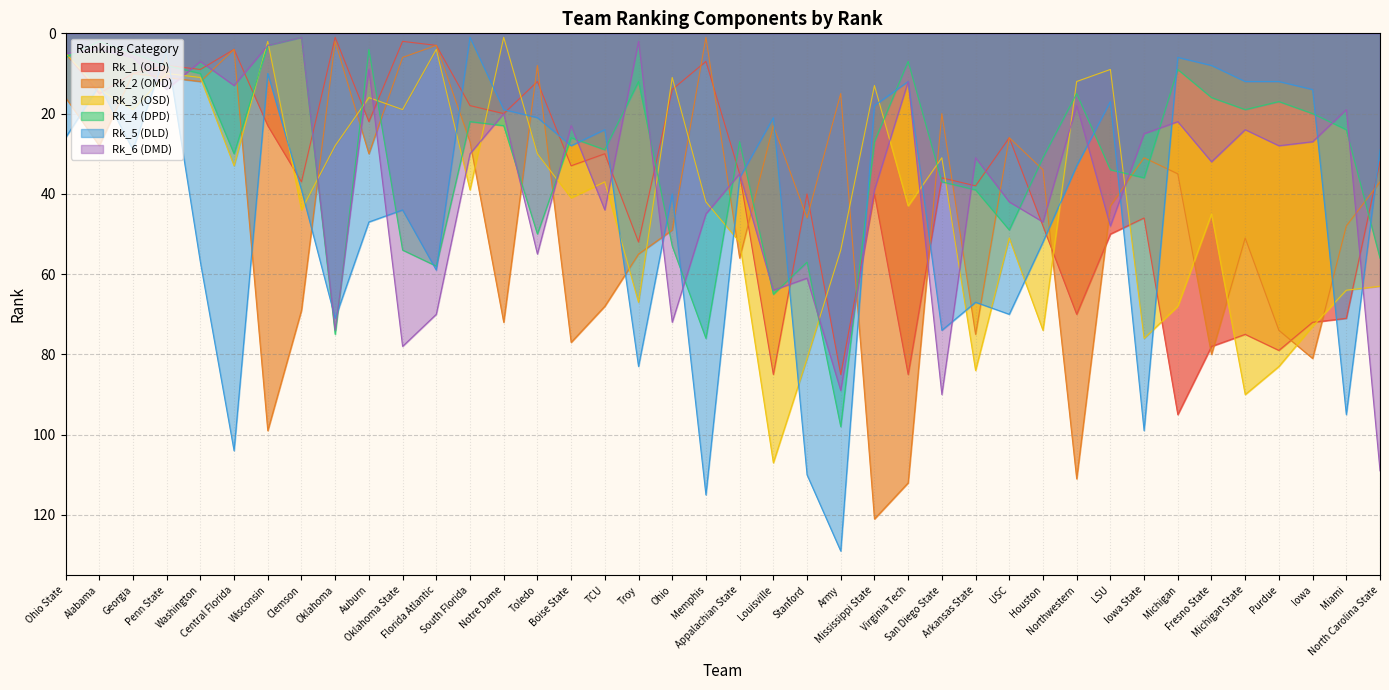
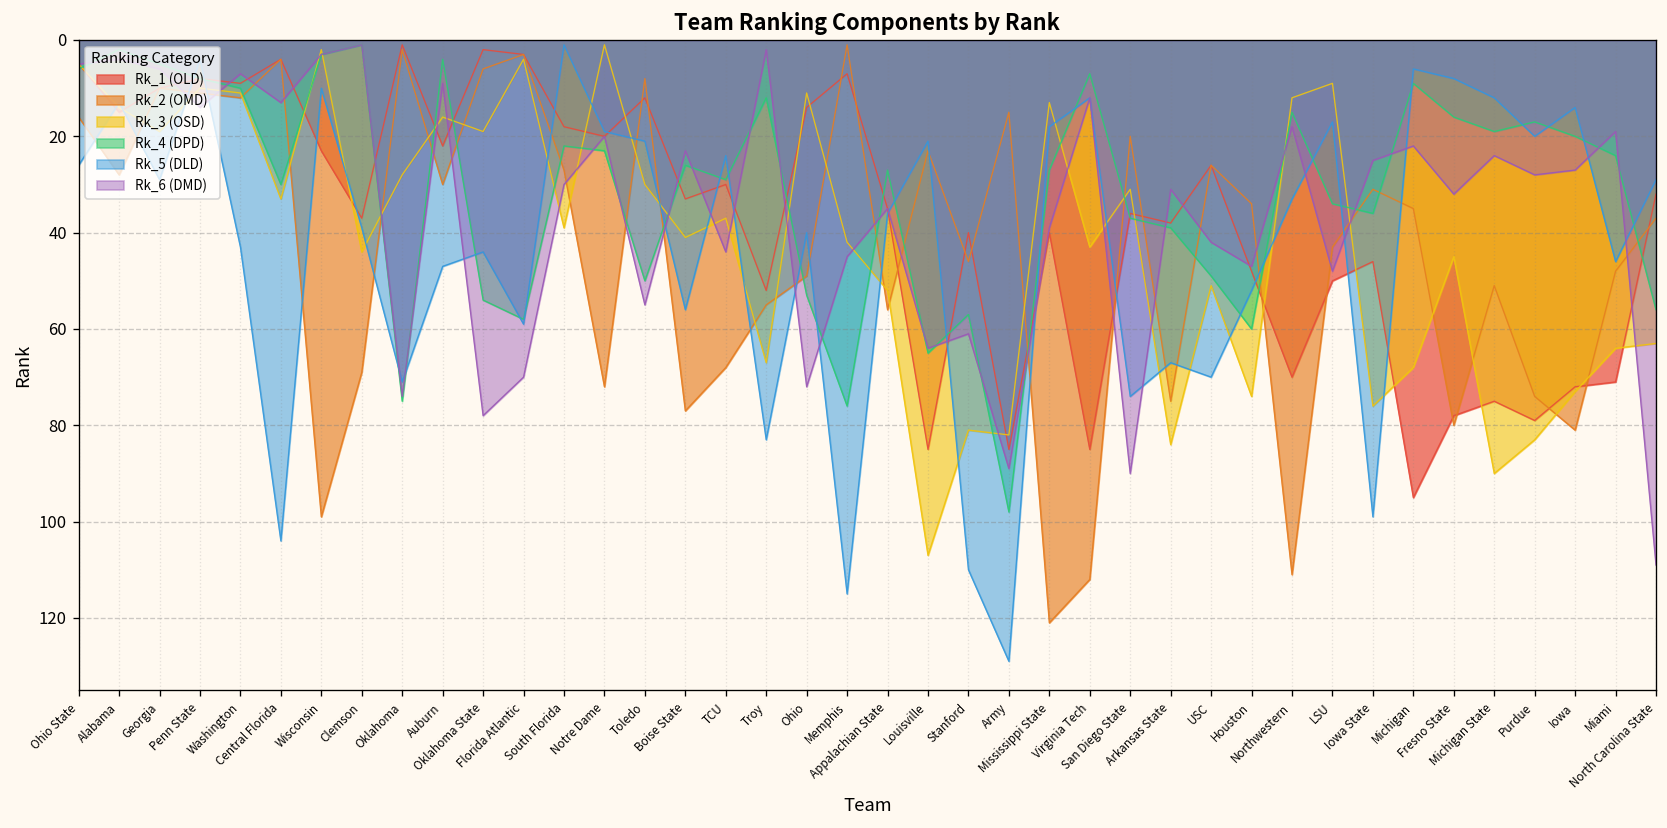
  {
    "Rk_3 (OSD)": {
      "Washington": 11,
      "Central Florida": 33,
      "Wisconsin": 2,
      "Clemson": 44,
      "Oklahoma": 28,
      "Auburn": 16,
      "Oklahoma State": 19,
      "Florida Atlantic": 4,
      "South Florida": 39,
      "Notre Dame": 1,
      "Toledo": 30,
      "Boise State": 41,
      "TCU": 37,
      "Troy": 67,
      "Ohio": 11,
      "Memphis": 42,
      "Appalachian State": 52,
      "Louisville": 107,
      "Stanford": 81,
-     "Army": 54,
+     "Army": 82,
      "Mississippi State": 13,
      "Virginia Tech": 43,
      "San Diego State": 31,
      "Arkansas State": 84,
      "USC": 51,
      "Houston": 74,
      "Northwestern": 12,
      "LSU": 9,
      "Iowa State": 76,
      "Michigan": 68,
      "Fresno State": 45,
      "Michigan State": 90,
      "Purdue": 83,
      "Iowa": 73,
      "Miami": 64,
      "North Carolina State": 63
    },
    "Rk_4 (DPD)": {
      "Ohio State": 6,
      "Washington": 10,
      "Central Florida": 30,
      "Oklahoma": 75,
      "Auburn": 4,
      "Oklahoma State": 54,
      "Florida Atlantic": 58,
      "South Florida": 22,
      "Notre Dame": 23,
      "Toledo": 50,
      "Boise State": 26,
      "TCU": 29,
      "Troy": 12,
      "Ohio": 53,
      "Memphis": 76,
      "Appalachian State": 27,
      "Louisville": 65,
      "Stanford": 57,
      "Army": 98,
      "Mississippi State": 27,
      "Virginia Tech": 7,
      "San Diego State": 37,
      "Arkansas State": 39,
      "USC": 49,
-     "Houston": 31,
+     "Houston": 60,
      "Northwestern": 15,
      "LSU": 34,
      "Iowa State": 36,
      "Michigan": 9,
      "Fresno State": 16,
      "Michigan State": 19,
      "Purdue": 17,
      "Iowa": 20,
      "Miami": 24,
      "North Carolina State": 56
    },
    "Rk_5 (DLD)": {
      "Ohio State": 26,
-     "Washington": 57,
+     "Washington": 43,
      "Central Florida": 104,
      "Wisconsin": 10,
      "Clemson": 39,
      "Oklahoma": 71,
      "Auburn": 47,
      "Oklahoma State": 44,
      "Florida Atlantic": 59,
      "South Florida": 1,
      "Notre Dame": 19,
      "Toledo": 21,
-     "Boise State": 28,
+     "Boise State": 56,
      "TCU": 24,
      "Troy": 83,
      "Ohio": 40,
      "Memphis": 115,
      "Appalachian State": 36,
      "Louisville": 21,
      "Stanford": 110,
      "Army": 129,
      "Mississippi State": 18,
      "San Diego State": 74,
      "Arkansas State": 67,
      "USC": 70,
      "Houston": 52,
      "Northwestern": 33,
      "LSU": 17,
      "Iowa State": 99,
      "Michigan": 6,
      "Fresno State": 8,
      "Michigan State": 12,
-     "Purdue": 12,
+     "Purdue": 20,
      "Iowa": 14,
-     "Miami": 95,
+     "Miami": 46,
      "North Carolina State": 29
    },
    "Rk_6 (DMD)": {
      "Washington": 7,
      "Central Florida": 13,
      "Oklahoma": 74,
      "Auburn": 9,
      "Oklahoma State": 78,
      "Florida Atlantic": 70,
      "South Florida": 30,
      "Toledo": 55,
      "Boise State": 23,
      "TCU": 44,
      "Troy": 2,
      "Ohio": 72,
      "Memphis": 45,
      "Louisville": 64,
      "Stanford": 61,
      "Army": 89,
      "Mississippi State": 39,
      "San Diego State": 90,
      "Arkansas State": 31,
      "USC": 42,
      "Houston": 47,
      "Northwestern": 18,
      "LSU": 48,
      "Iowa State": 25,
      "Michigan": 22,
      "Fresno State": 32,
      "Michigan State": 24,
      "Purdue": 28,
      "Iowa": 27,
      "Miami": 19,
      "North Carolina State": 109
    }
  }
